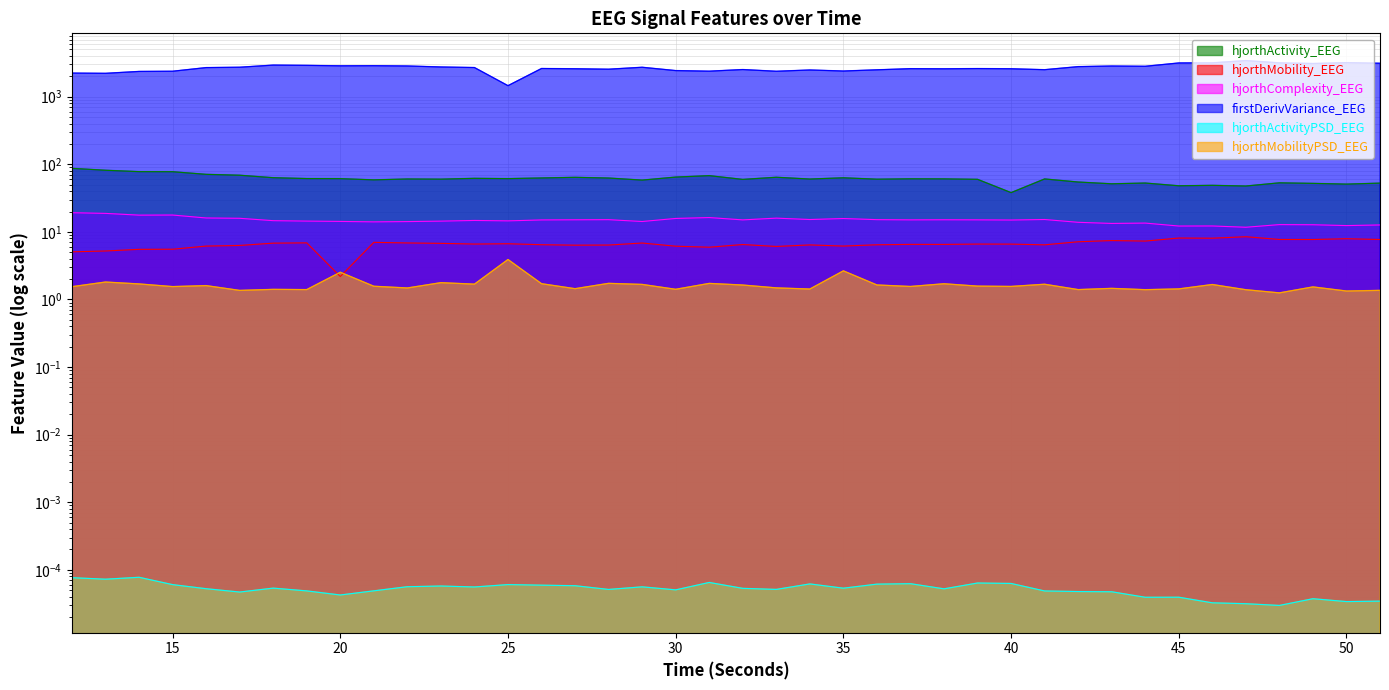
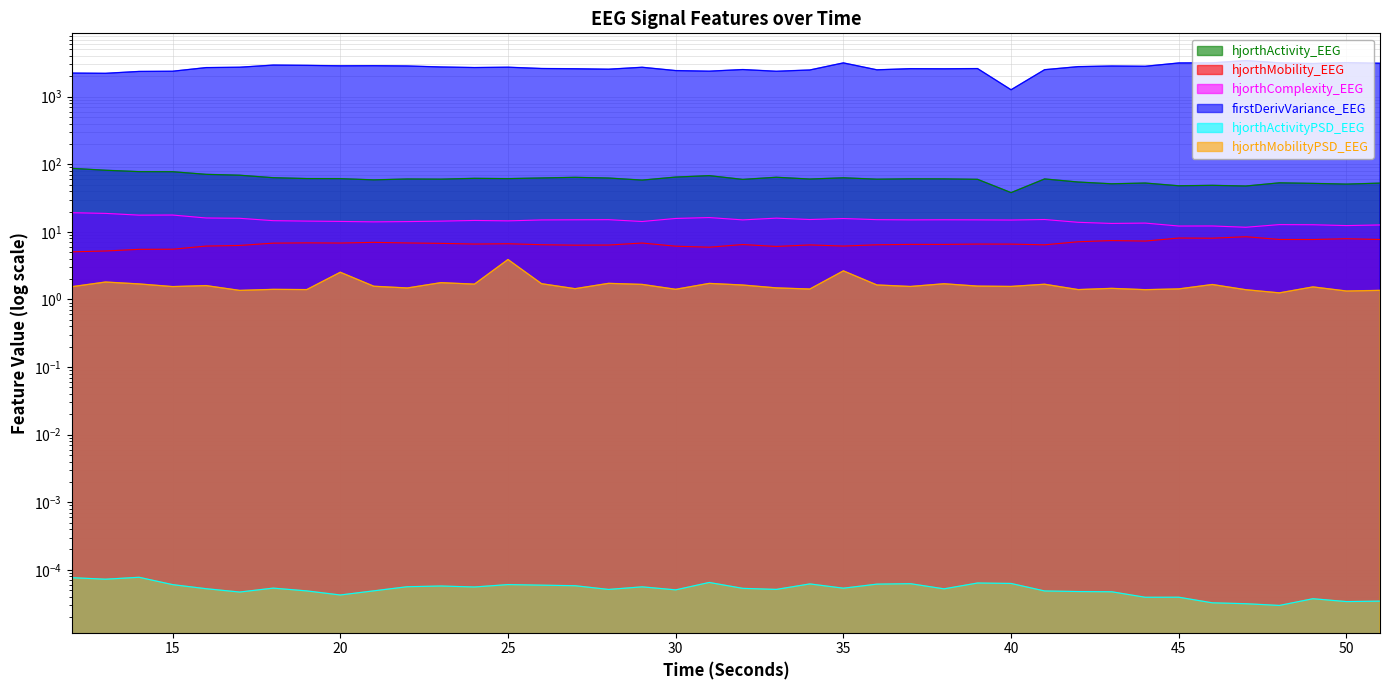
  {
    "hjorthActivity_EEG": {
      "15": 80,
      "20": 60,
      "25": 60,
      "30": 60,
      "35": 60,
      "40": 40,
      "45": 50,
      "50": 50
    },
    "hjorthMobility_EEG": {
      "15": 6,
-     "20": 2.2,
+     "20": 7,
      "25": 7,
      "30": 6,
      "35": 6,
      "40": 7,
      "45": 8,
      "50": 8
    },
    "hjorthComplexity_EEG": {
      "15": 18,
      "20": 14,
      "25": 15,
      "30": 16,
      "35": 16,
      "40": 15,
      "45": 12,
      "50": 12
    },
    "firstDerivVariance_EEG": {
      "15": 2400,
      "20": 2900,
-     "25": 1500,
+     "25": 2700,
      "30": 2400,
-     "35": 2400,
-     "40": 2600,
+     "35": 3000,
+     "40": 1300,
      "45": 3000
    },
    "hjorthActivityPSD_EEG": {
      "15": 0.00006,
      "20": 0.00004,
      "25": 0.00006,
      "30": 0.00005,
      "35": 0.00005,
      "40": 0.00006,
      "45": 0.00004,
      "50": 0.00003
    },
    "hjorthMobilityPSD_EEG": {
      "15": 1.6,
      "20": 2.5,
      "25": 4,
      "30": 1.4,
      "35": 2.6,
      "40": 1.6,
      "45": 1.4,
      "50": 1.3
    }
  }
